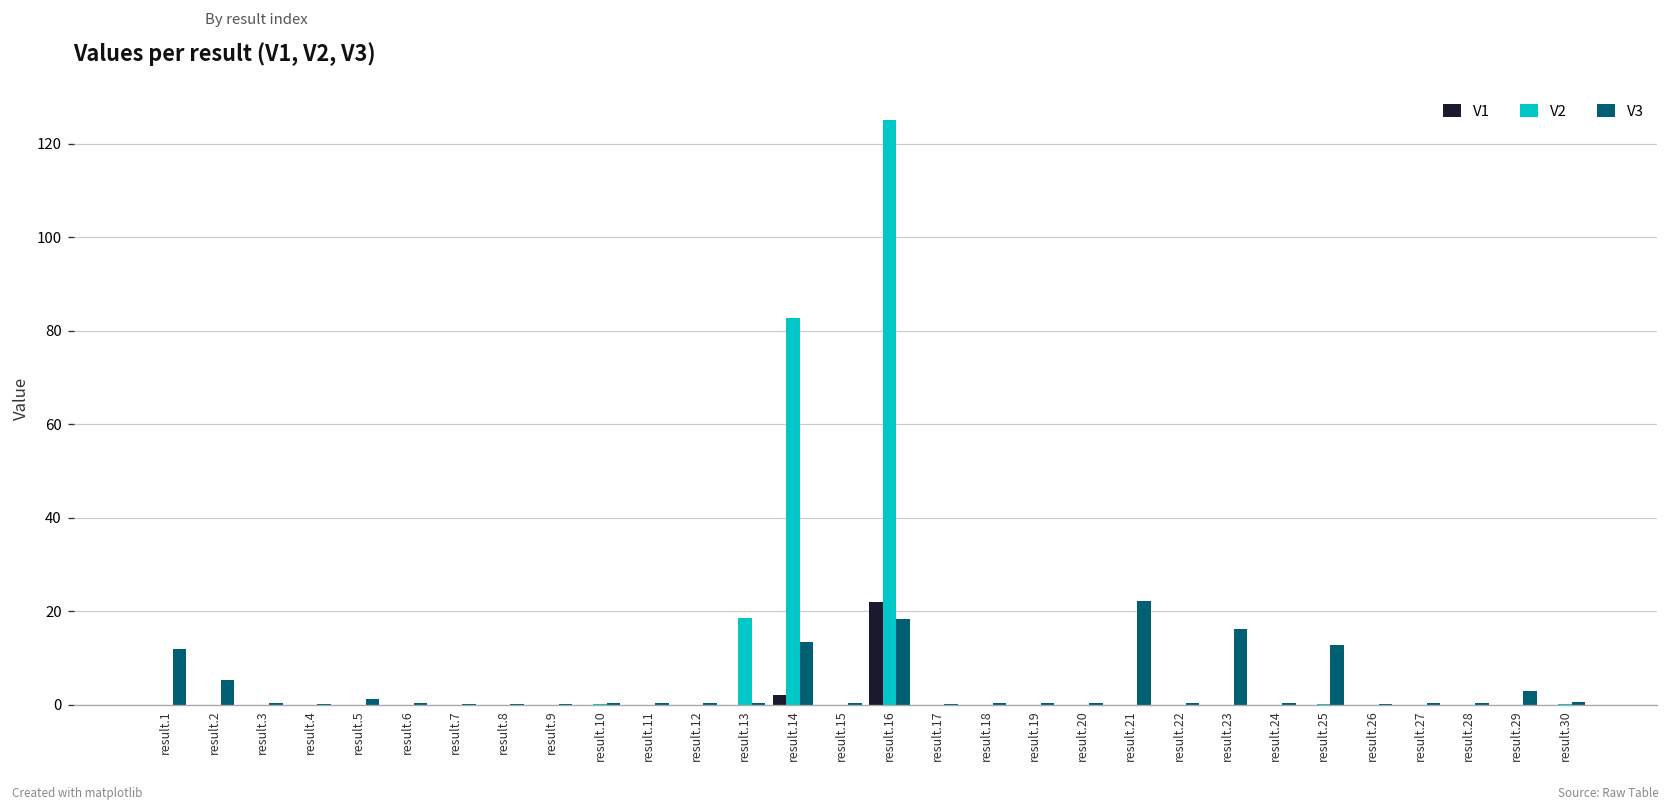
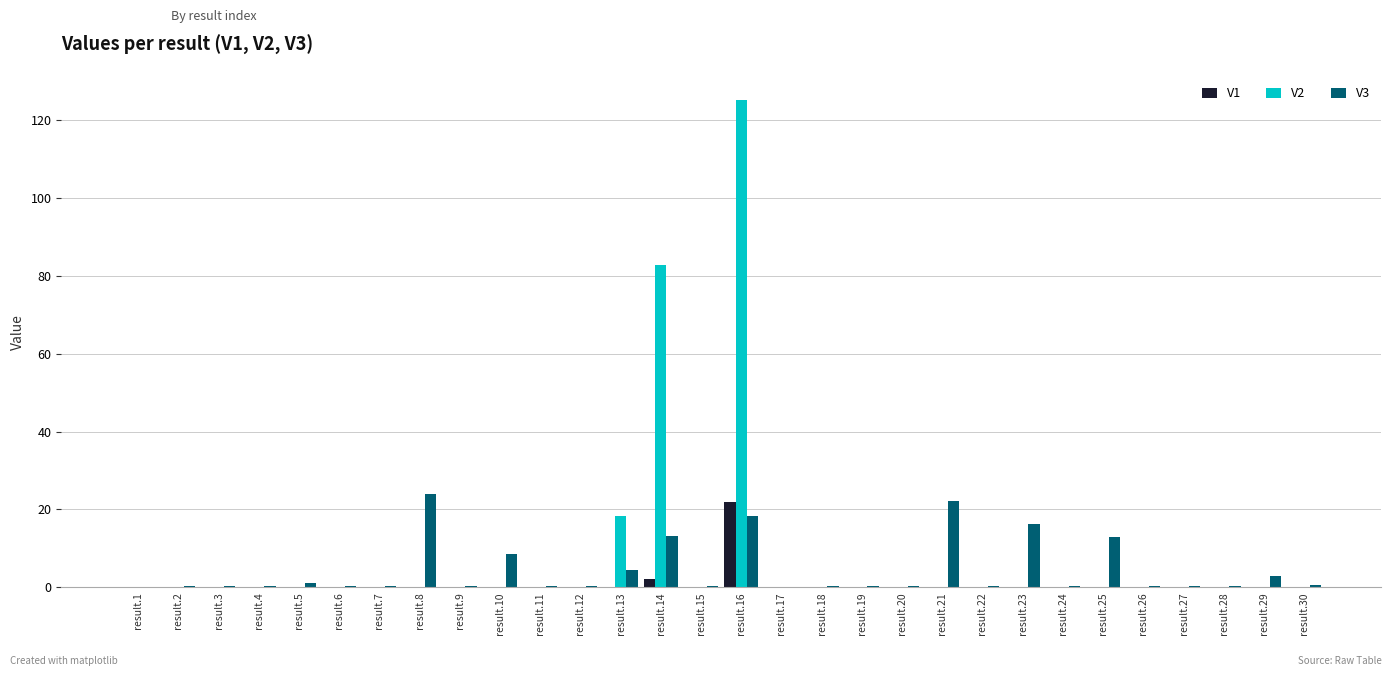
  {
    "V1": {
      "result.1": 0,
      "result.2": 0,
      "result.3": 0,
      "result.4": 0,
      "result.5": 0,
      "result.6": 0,
      "result.7": 0,
      "result.8": 0,
      "result.9": 0,
      "result.11": 0,
      "result.12": 0,
      "result.14": 2,
      "result.15": 0,
      "result.16": 22,
      "result.17": 0,
      "result.18": 0,
      "result.19": 0,
      "result.20": 0,
      "result.21": 0,
      "result.22": 0,
      "result.23": 0,
      "result.24": 0,
      "result.26": 0,
      "result.27": 0,
      "result.28": 0,
      "result.29": 0,
      "result.30": 0
    },
    "V2": {
      "result.1": 0,
      "result.2": 0,
      "result.3": 0,
      "result.4": 0,
      "result.5": 0,
      "result.6": 0,
      "result.7": 0,
      "result.8": 0,
      "result.9": 0,
      "result.11": 0,
      "result.12": 0,
      "result.13": 18,
      "result.14": 83,
      "result.15": 0,
      "result.16": 125,
      "result.17": 0,
      "result.18": 0,
      "result.19": 0,
      "result.20": 0,
      "result.21": 0,
      "result.22": 0,
      "result.23": 0,
      "result.24": 0,
      "result.26": 0,
      "result.27": 0,
      "result.28": 0,
      "result.29": 0
    },
    "V3": {
-     "result.1": 12,
-     "result.2": 5,
+     "result.1": 0,
+     "result.2": 0,
      "result.5": 1,
-     "result.8": 0,
-     "result.10": 0,
-     "result.13": 0,
+     "result.8": 24,
+     "result.10": 9,
+     "result.13": 4,
      "result.14": 13,
      "result.16": 18,
      "result.21": 22,
      "result.23": 16,
      "result.25": 13,
      "result.29": 3
    }
  }
